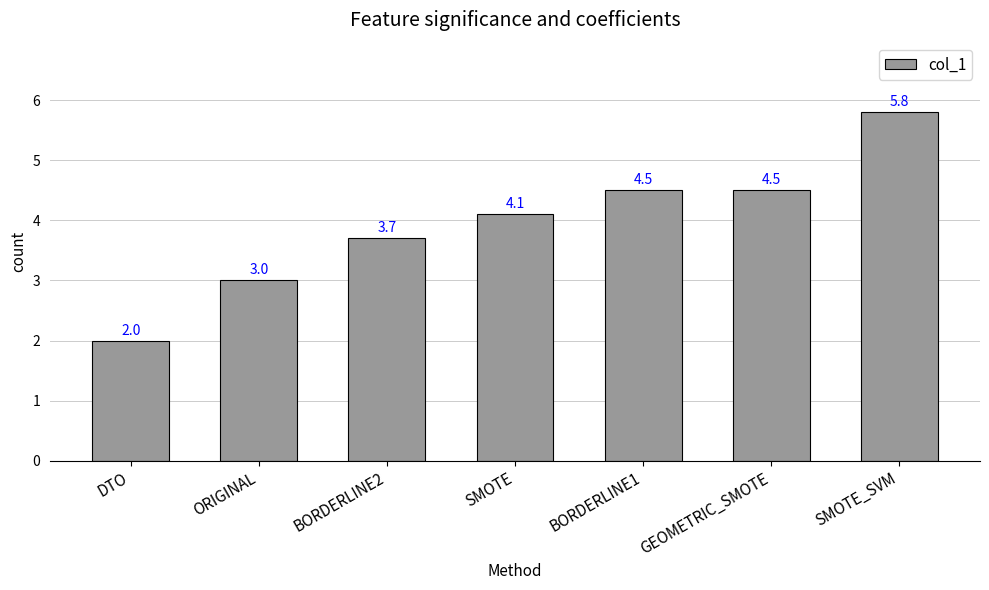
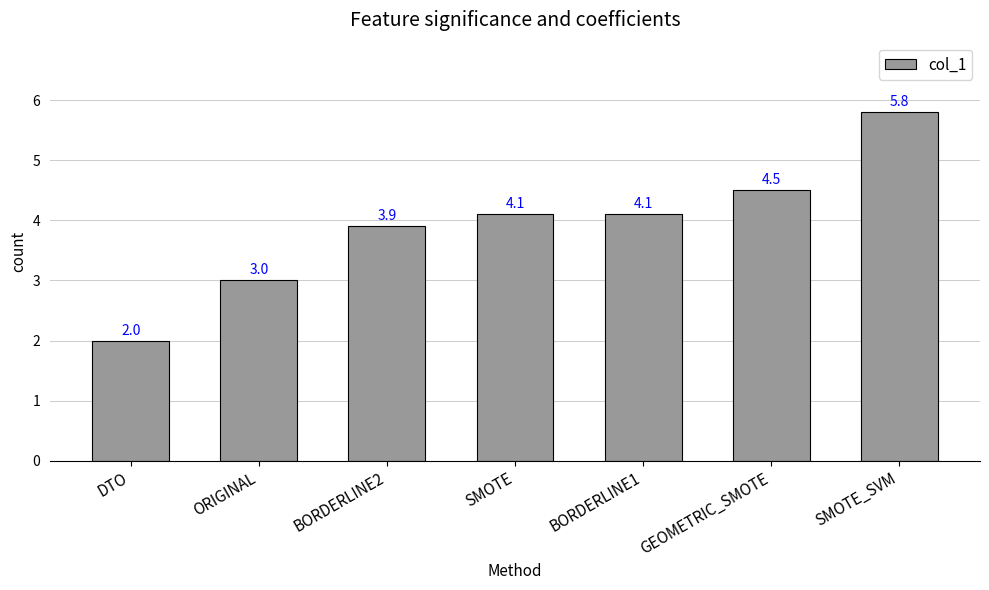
  {
    "DTO": 2.0,
    "ORIGINAL": 3.0,
-   "BORDERLINE2": 3.7,
+   "BORDERLINE2": 3.9,
    "SMOTE": 4.1,
-   "BORDERLINE1": 4.5,
+   "BORDERLINE1": 4.1,
    "GEOMETRIC_SMOTE": 4.5,
    "SMOTE_SVM": 5.8
  }
